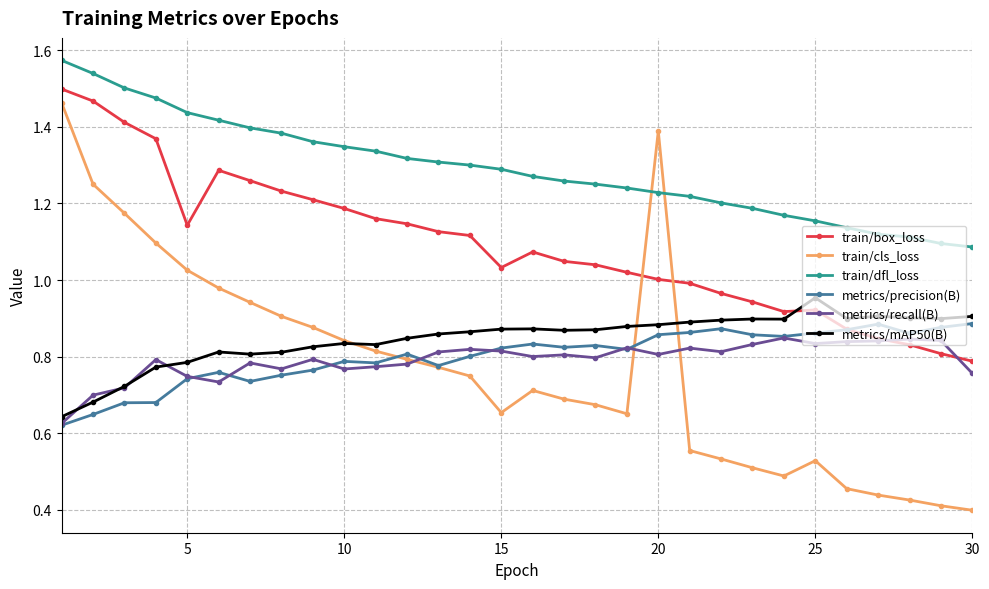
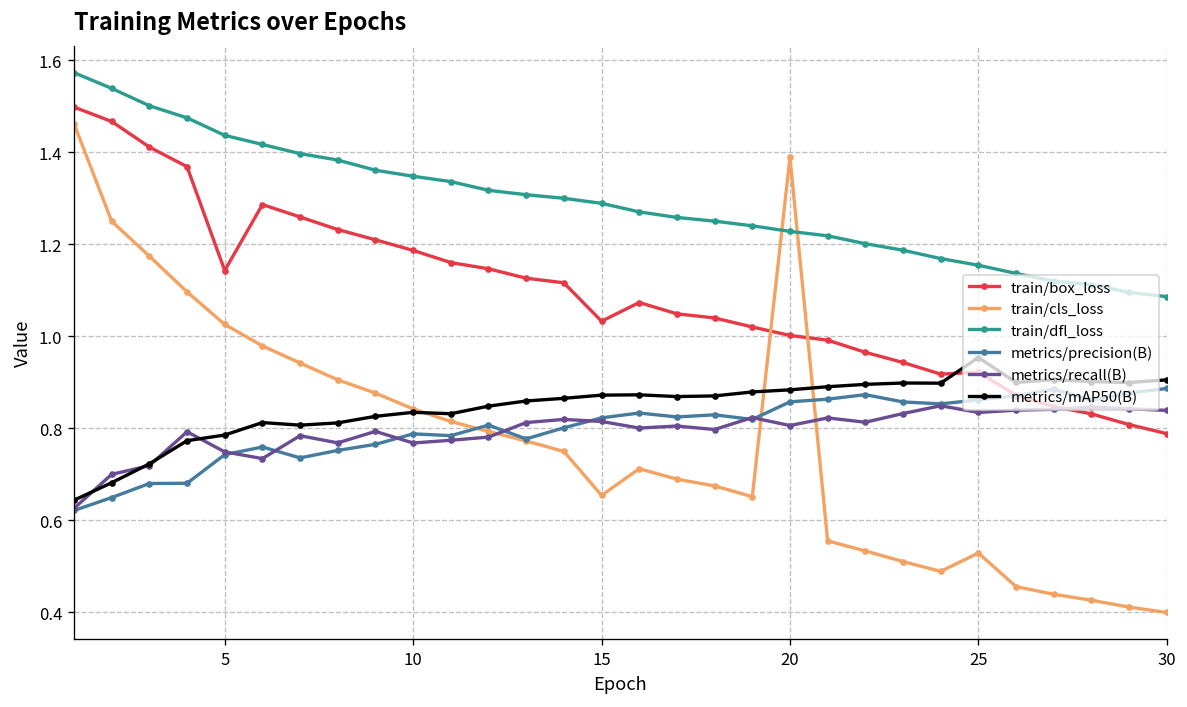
  {
    "train/box_loss": {
      "5": 1.14,
      "10": 1.19,
      "15": 1.03,
      "20": 1.00,
      "30": 0.79
    },
    "train/cls_loss": {
      "5": 1.03,
      "10": 0.84,
      "15": 0.65,
      "20": 1.39,
      "25": 0.53,
      "30": 0.40
    },
    "metrics/recall(B)": {
      "10": 0.77,
      "15": 0.81,
      "20": 0.81,
-     "30": 0.76
+     "30": 0.84
    },
    "metrics/mAP50(B)": {
      "5": 0.79,
      "10": 0.83,
      "15": 0.87,
      "20": 0.88,
      "30": 0.91
    }
  }
